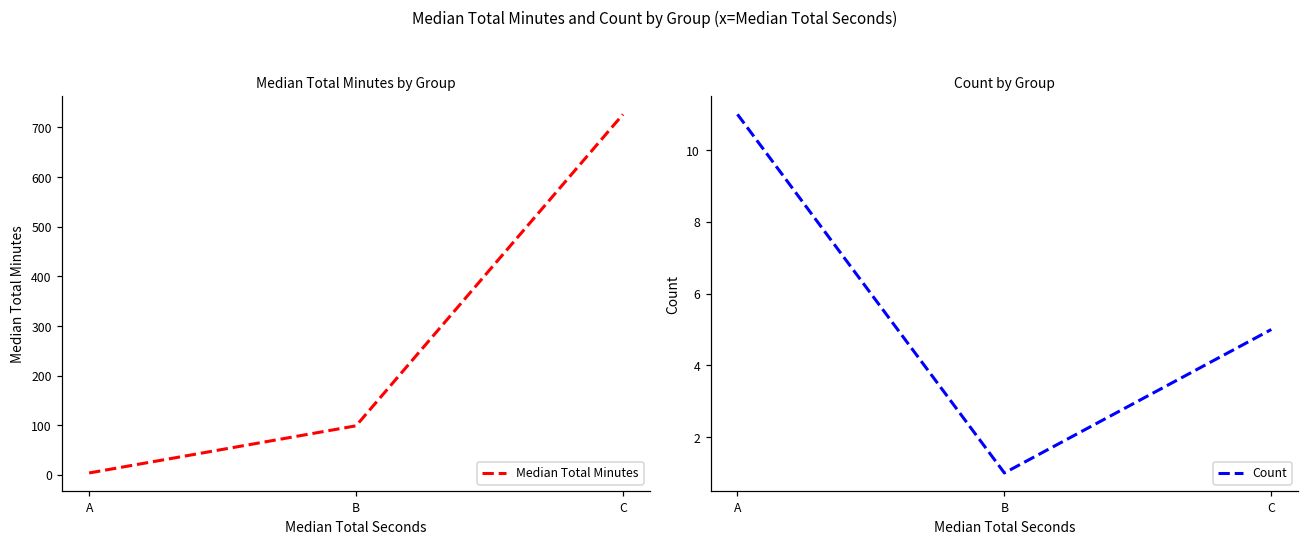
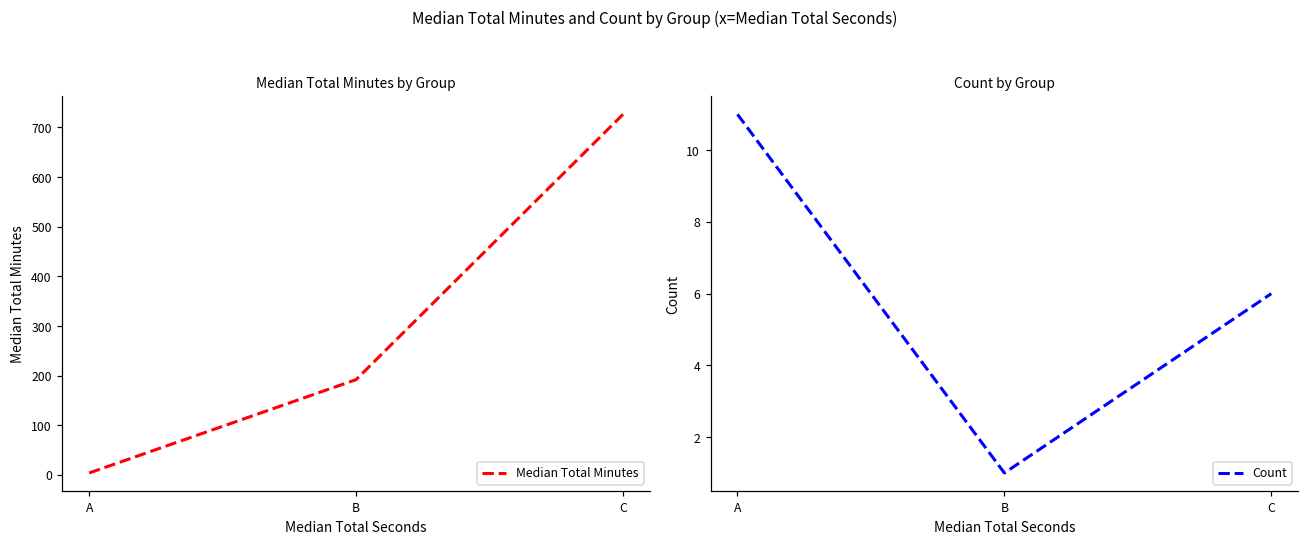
  {
    "Median Total Minutes by Group": {
      "A": 0,
-     "B": 100,
+     "B": 190,
      "C": 730
    },
    "Count by Group": {
      "A": 11,
      "B": 1,
-     "C": 5
+     "C": 6
    }
  }
